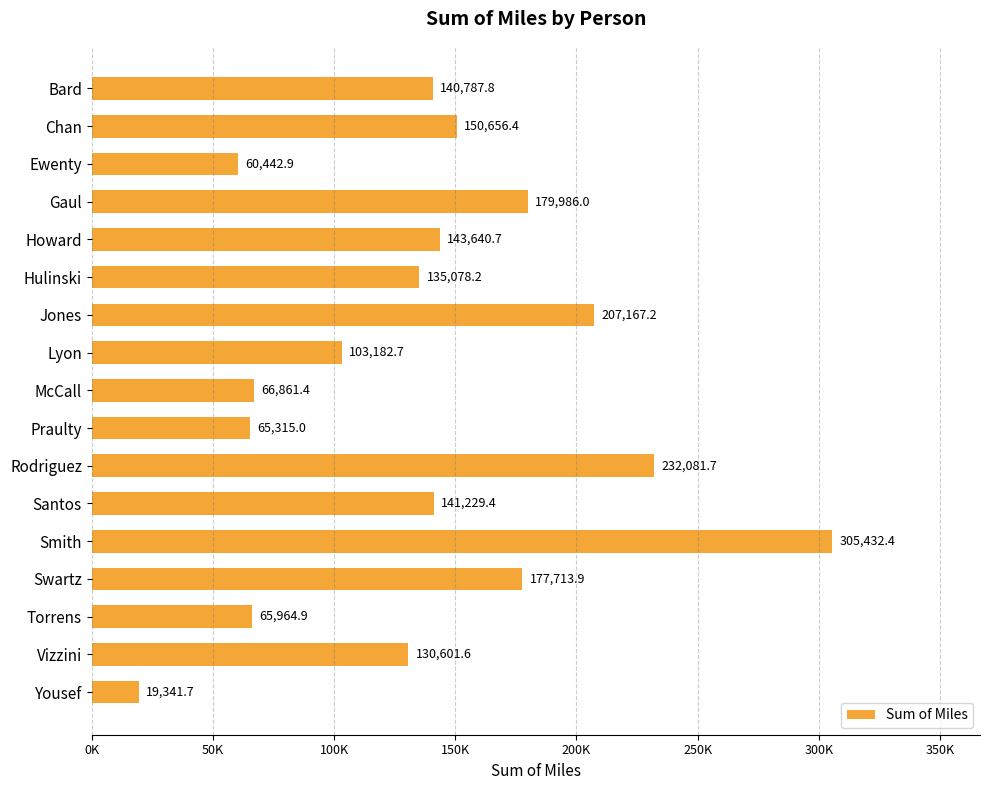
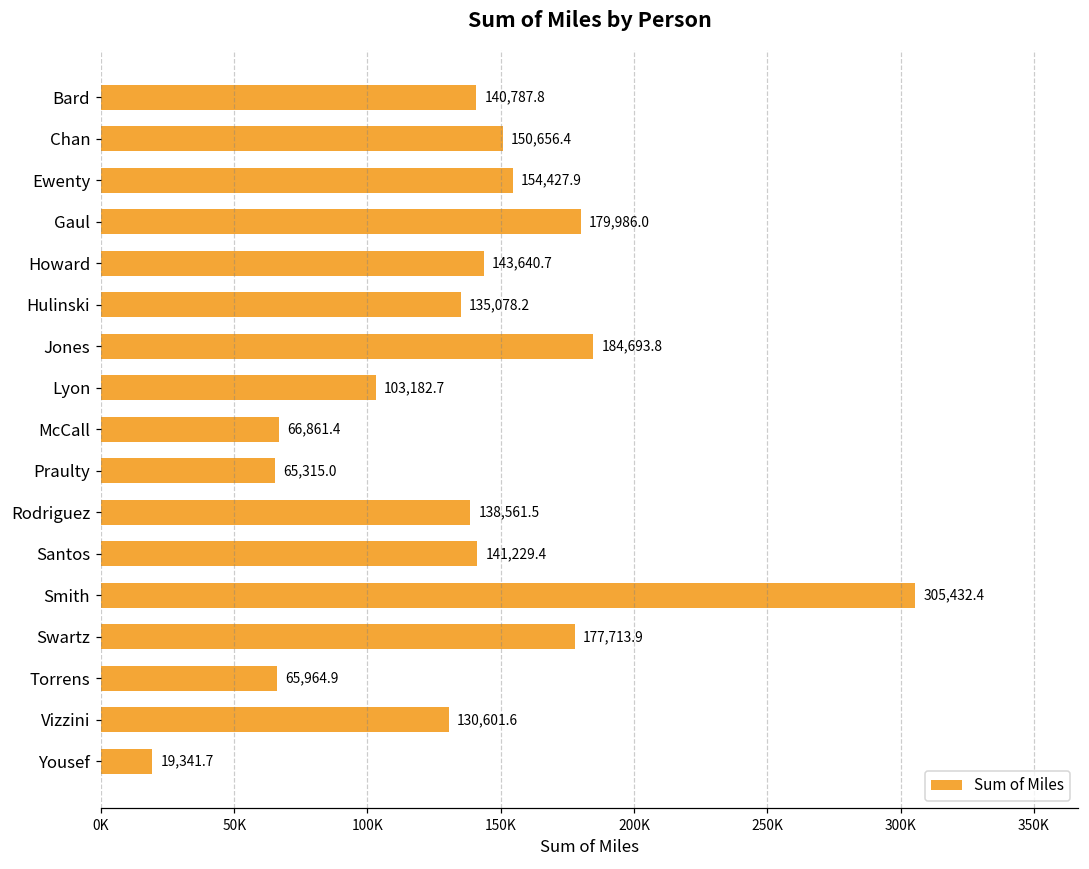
  {
    "Bard": "140,787.8",
    "Chan": "150,656.4",
-   "Ewenty": "60,442.9",
+   "Ewenty": "154,427.9",
    "Gaul": "179,986.0",
    "Howard": "143,640.7",
    "Hulinski": "135,078.2",
-   "Jones": "207,167.2",
+   "Jones": "184,693.8",
    "Lyon": "103,182.7",
    "McCall": "66,861.4",
    "Praulty": "65,315.0",
-   "Rodriguez": "232,081.7",
+   "Rodriguez": "138,561.5",
    "Santos": "141,229.4",
    "Smith": "305,432.4",
    "Swartz": "177,713.9",
    "Torrens": "65,964.9",
    "Vizzini": "130,601.6",
    "Yousef": "19,341.7"
  }
